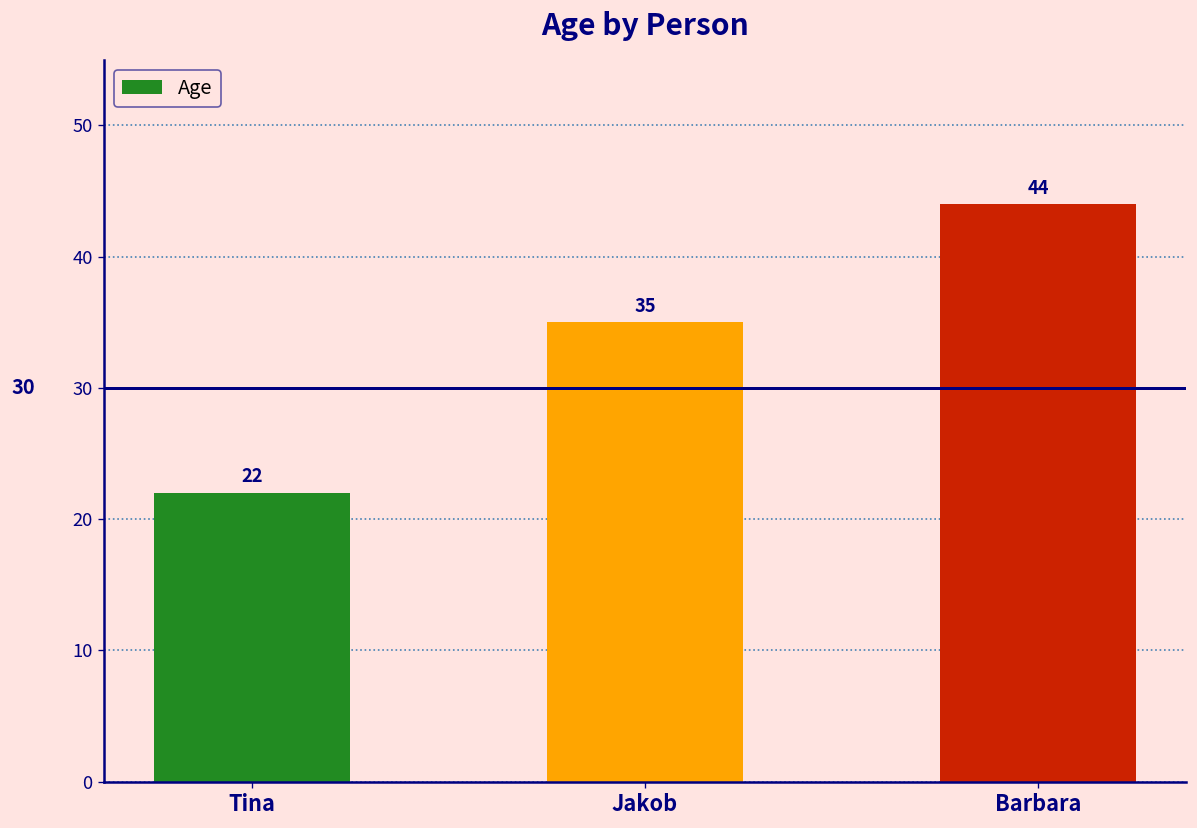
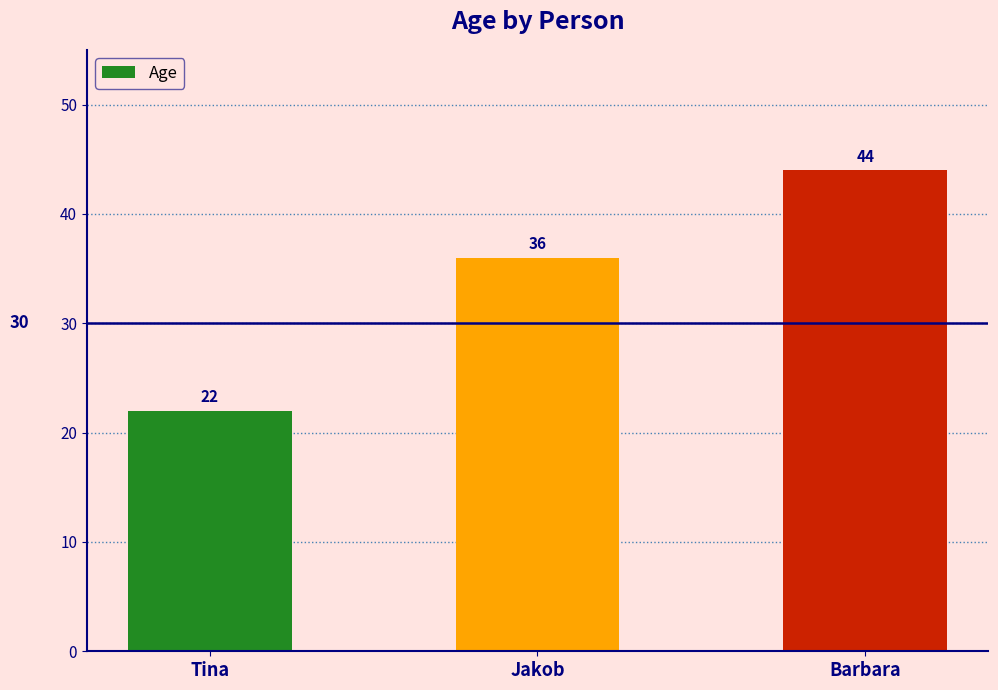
  {
    "Tina": 22,
-   "Jakob": 35,
+   "Jakob": 36,
    "Barbara": 44
  }
